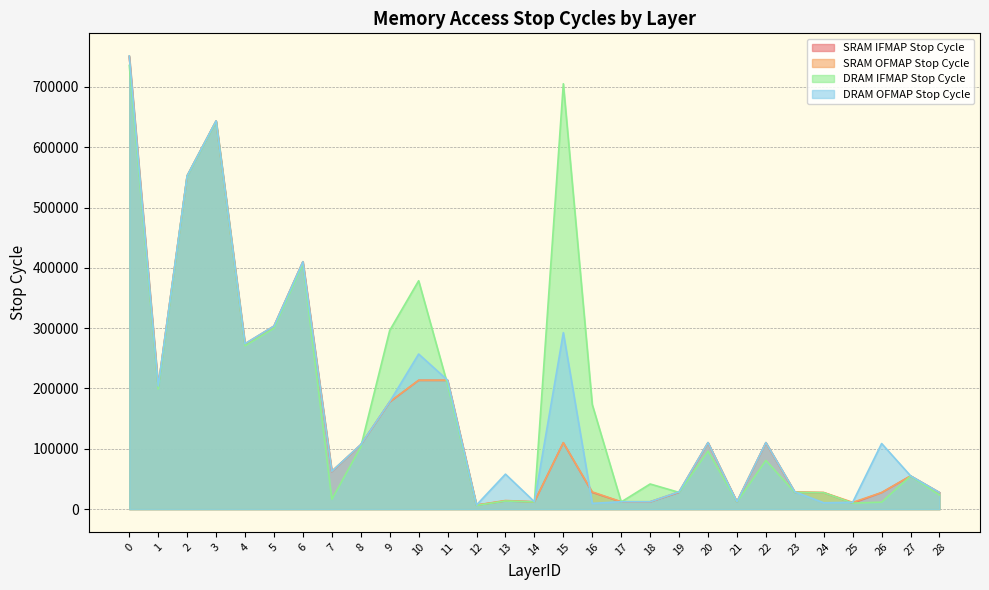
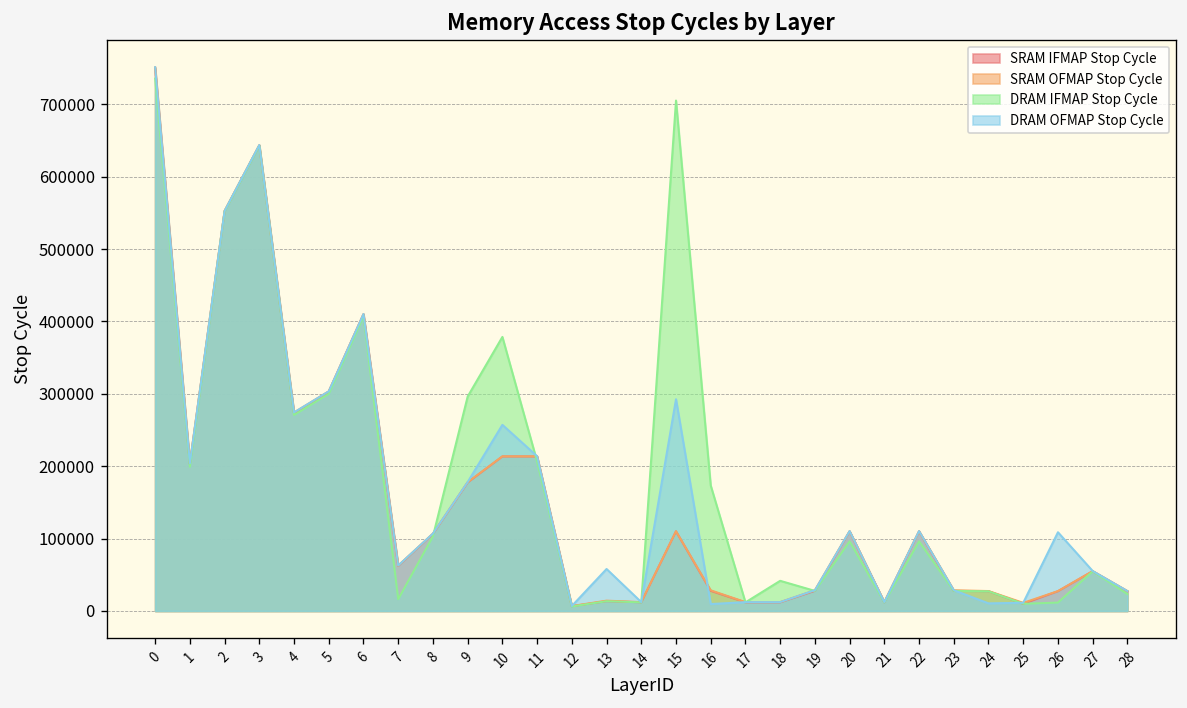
  {
    "DRAM IFMAP Stop Cycle": {
      "0": 740000,
      "7": 20000,
      "9": 300000,
      "10": 380000,
      "11": 210000,
      "15": 710000,
      "16": 170000,
      "18": 40000,
      "20": 100000,
-     "22": 80000,
+     "22": 100000,
      "26": 10000
    },
    "DRAM OFMAP Stop Cycle": {
      "10": 260000,
      "13": 60000,
      "15": 290000,
      "16": 10000,
      "24": 10000,
      "26": 110000
    }
  }
